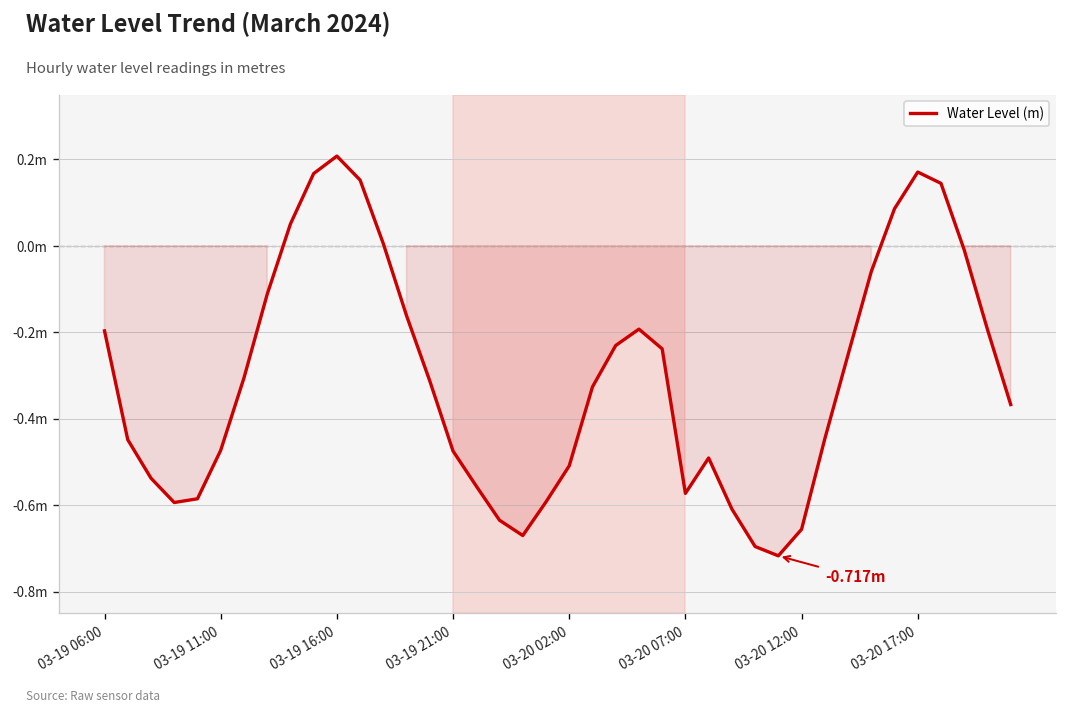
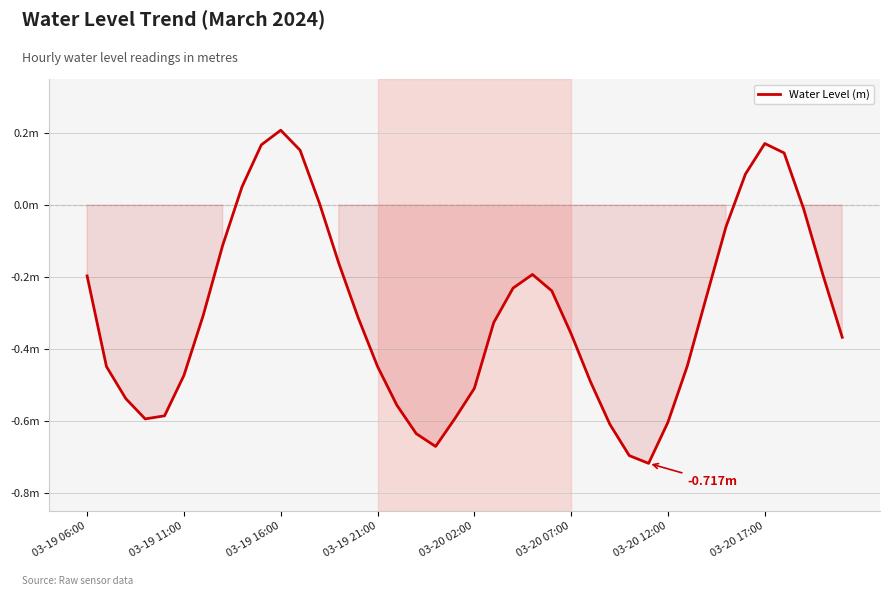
  {
    "03-19 06:00": "-0.20m",
    "03-19 11:00": "-0.47m",
    "03-19 16:00": "0.21m",
-   "03-19 21:00": "-0.47m",
+   "03-19 21:00": "-0.45m",
    "03-20 02:00": "-0.51m",
-   "03-20 07:00": "-0.57m",
-   "03-20 12:00": "-0.66m",
+   "03-20 07:00": "-0.36m",
+   "03-20 12:00": "-0.60m",
    "03-20 17:00": "0.17m"
  }
